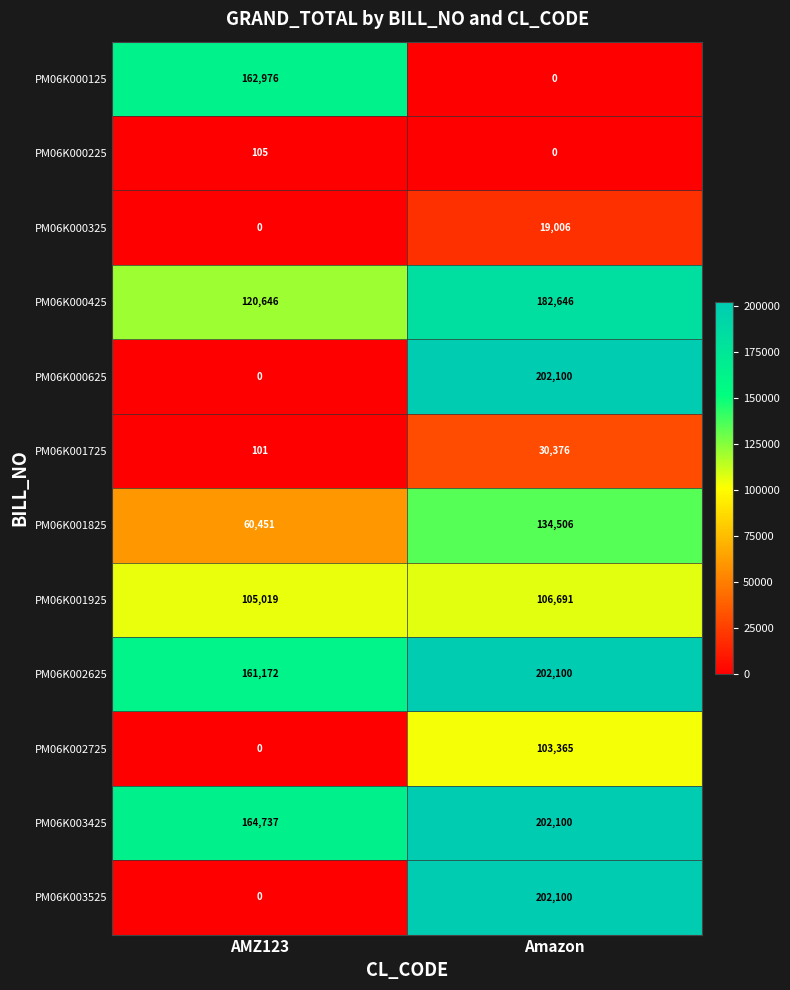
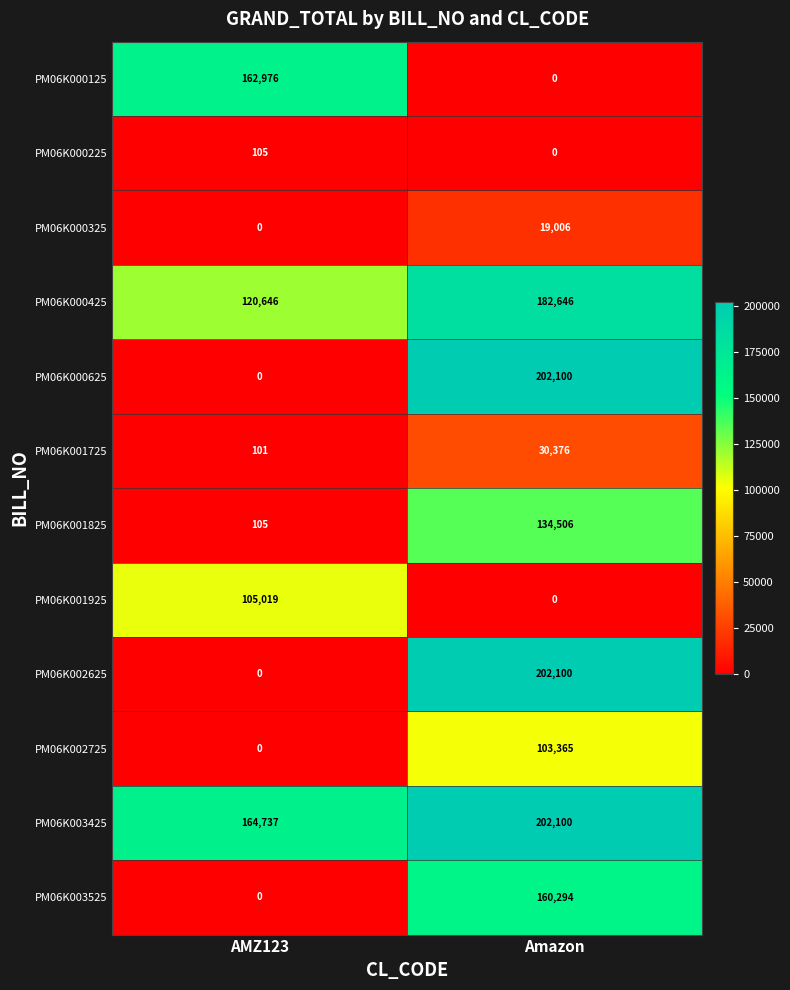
  {
    "PM06K000125": {
      "AMZ123": "162,976",
      "Amazon": "0"
    },
    "PM06K000225": {
      "AMZ123": "105",
      "Amazon": "0"
    },
    "PM06K000325": {
      "AMZ123": "0",
      "Amazon": "19,006"
    },
    "PM06K000425": {
      "AMZ123": "120,646",
      "Amazon": "182,646"
    },
    "PM06K000625": {
      "AMZ123": "0",
      "Amazon": "202,100"
    },
    "PM06K001725": {
      "AMZ123": "101",
      "Amazon": "30,376"
    },
    "PM06K001825": {
-     "AMZ123": "60,451",
+     "AMZ123": "105",
      "Amazon": "134,506"
    },
    "PM06K001925": {
      "AMZ123": "105,019",
-     "Amazon": "106,691"
+     "Amazon": "0"
    },
    "PM06K002625": {
-     "AMZ123": "161,172",
+     "AMZ123": "0",
      "Amazon": "202,100"
    },
    "PM06K002725": {
      "AMZ123": "0",
      "Amazon": "103,365"
    },
    "PM06K003425": {
      "AMZ123": "164,737",
      "Amazon": "202,100"
    },
    "PM06K003525": {
      "AMZ123": "0",
-     "Amazon": "202,100"
+     "Amazon": "160,294"
    }
  }
